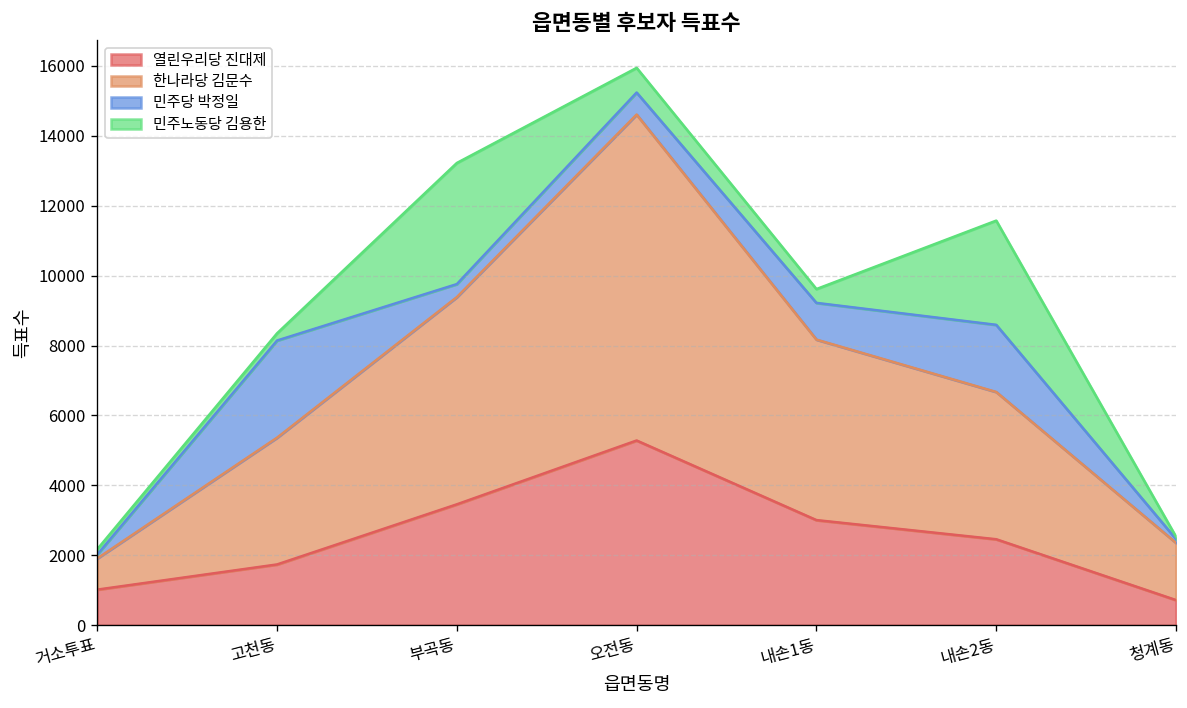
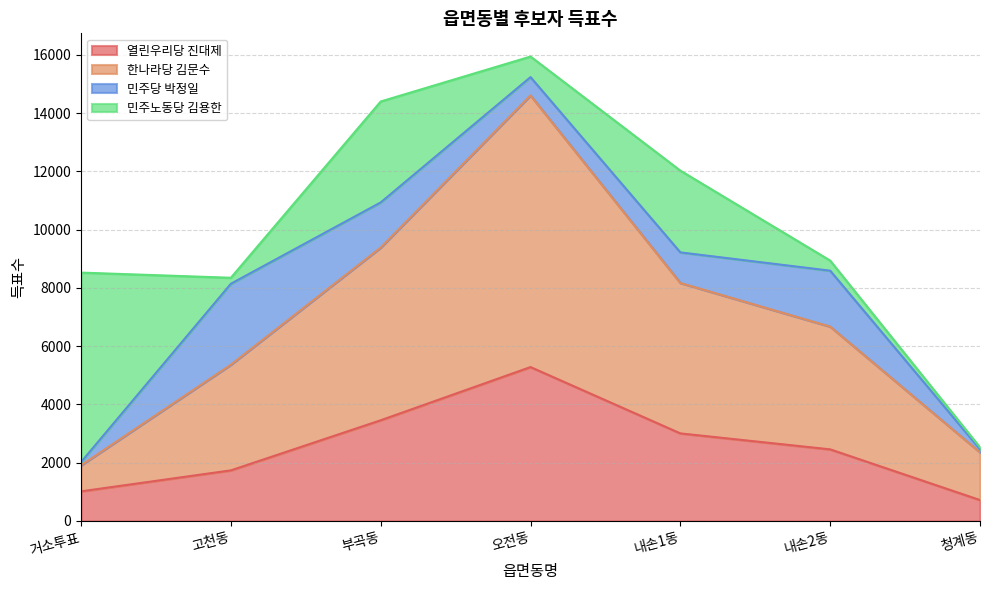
  {
    "민주당 박정일": {
      "거소투표": 100,
      "고천동": 2800,
-     "부곡동": 400,
+     "부곡동": 1600,
      "오전동": 600,
      "내손1동": 1100,
      "내손2동": 1900
    },
    "민주노동당 김용한": {
-     "거소투표": 200,
+     "거소투표": 6500,
      "고천동": 200,
      "부곡동": 3500,
      "오전동": 700,
-     "내손1동": 400,
-     "내손2동": 3000
+     "내손1동": 2800,
+     "내손2동": 300
    }
  }
